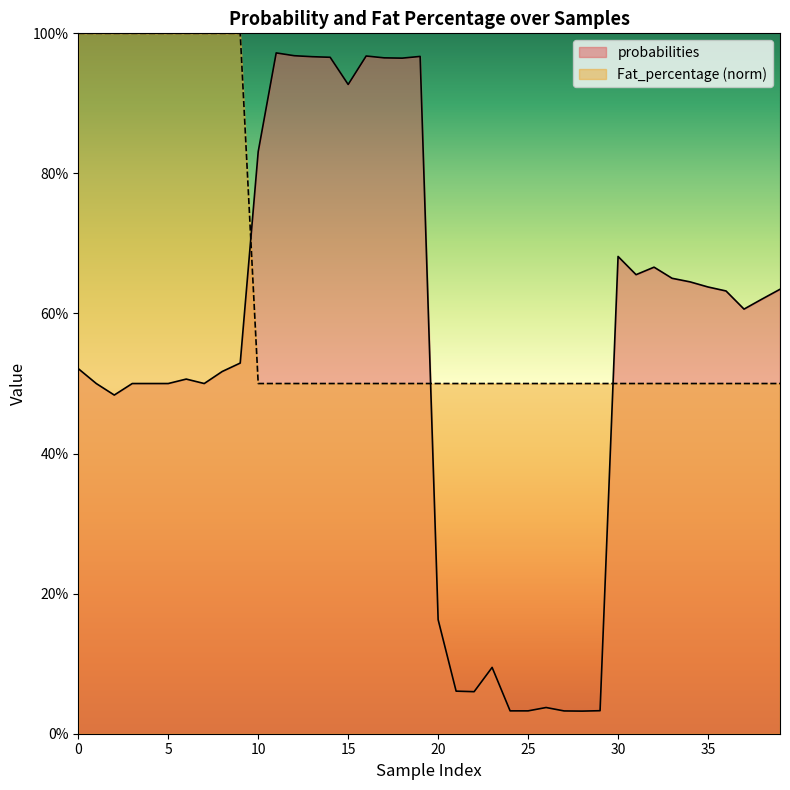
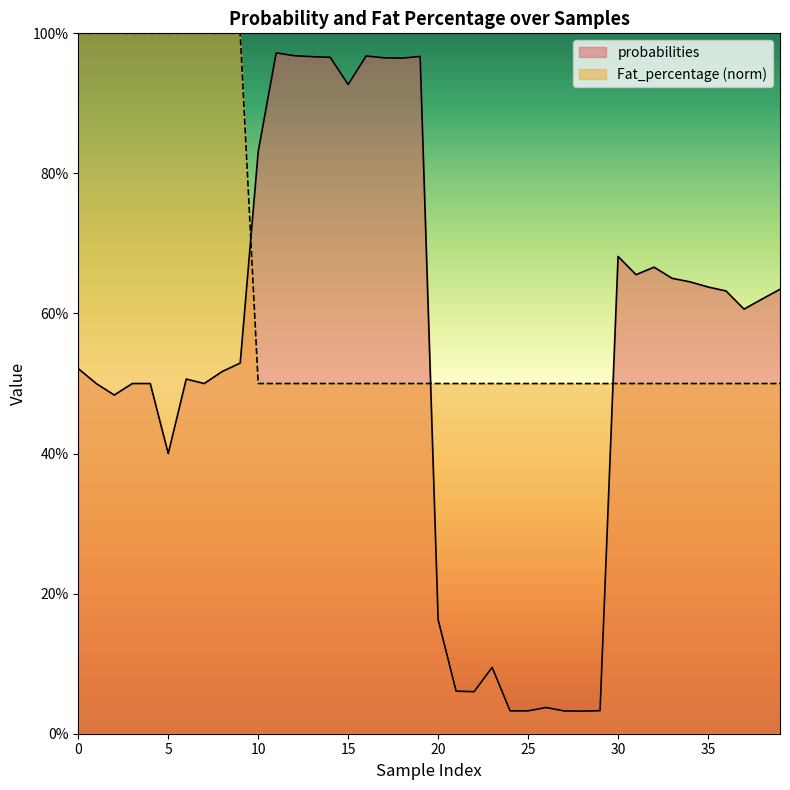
  {
    "probabilities": {
      "0": "52%",
-     "5": "50%",
+     "5": "40%",
      "10": "83%",
      "15": "93%",
      "20": "16%",
      "25": "3%",
      "30": "68%",
      "35": "64%"
    },
    "Fat_percentage (norm)": {
      "0": "100%",
      "5": "100%",
      "10": "50%",
      "15": "50%",
      "20": "50%",
      "25": "50%",
      "30": "50%",
      "35": "50%"
    }
  }
